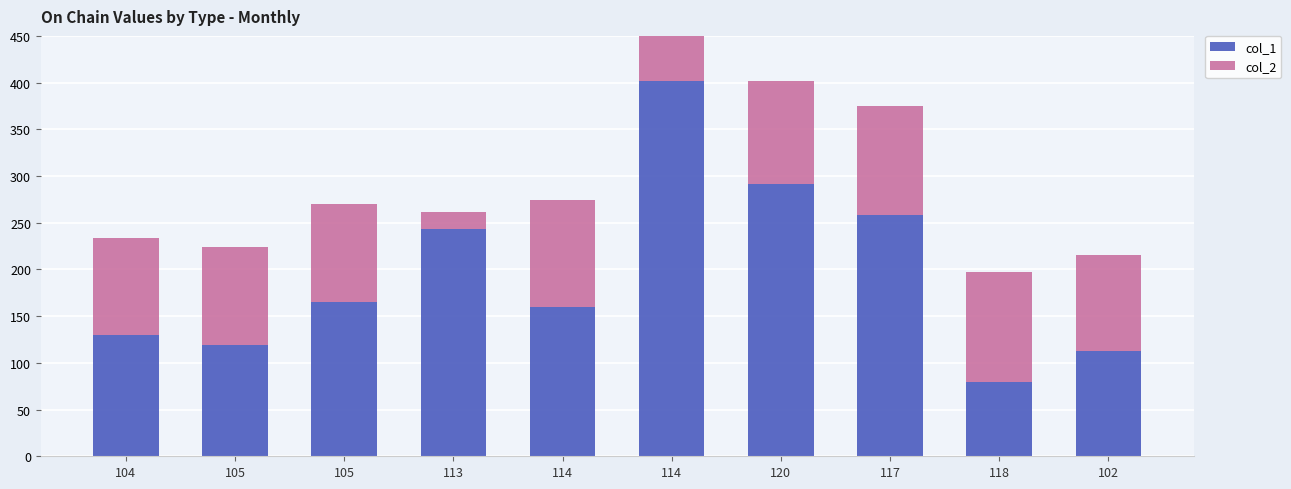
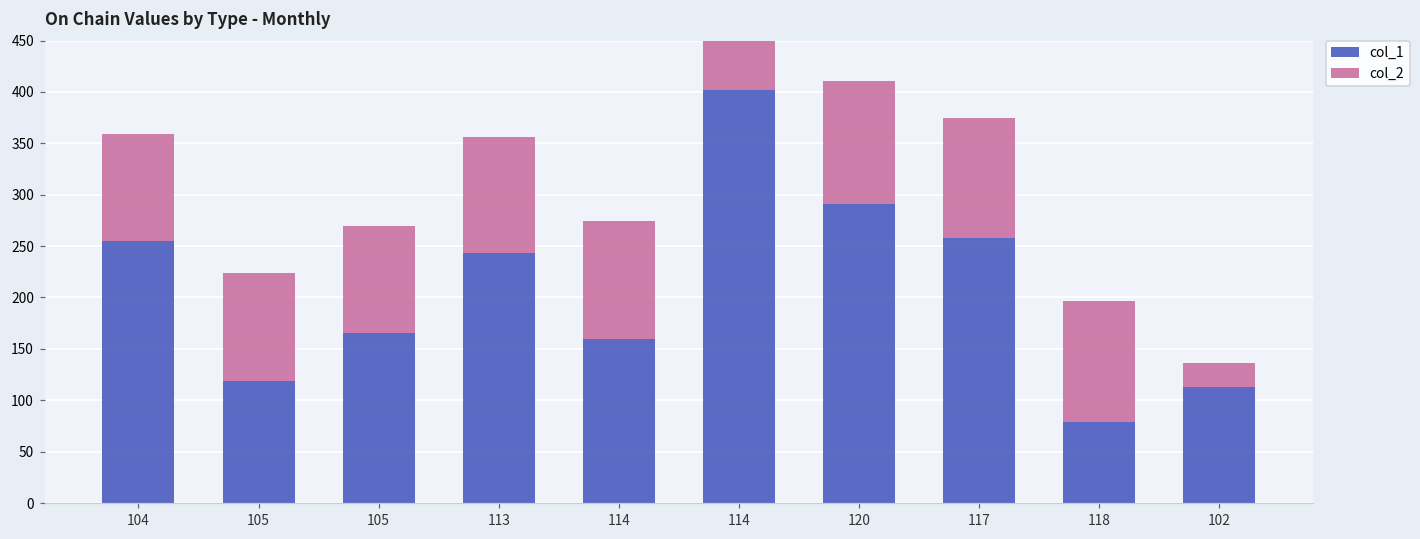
  {
    "col_1": {
-     "104": 130,
+     "104": 260,
      "113": 240,
      "120": 290,
      "117": 260,
      "118": 80,
      "102": 110
    },
    "col_2": {
      "104": 100,
-     "113": 20,
-     "120": 110,
+     "113": 110,
+     "120": 120,
      "117": 120,
      "118": 120,
-     "102": 100
+     "102": 20
    }
  }
